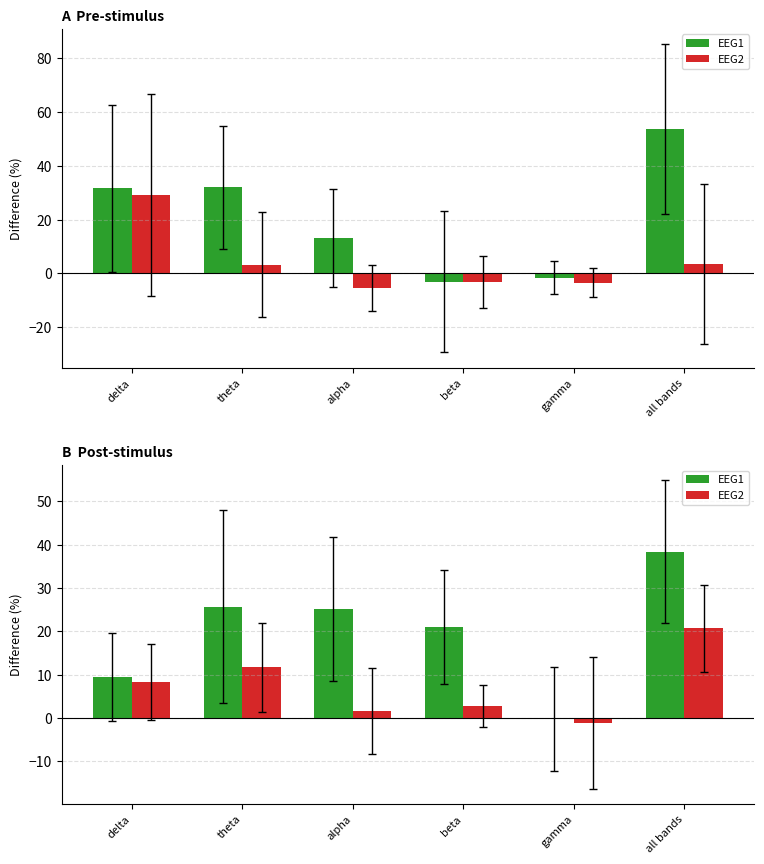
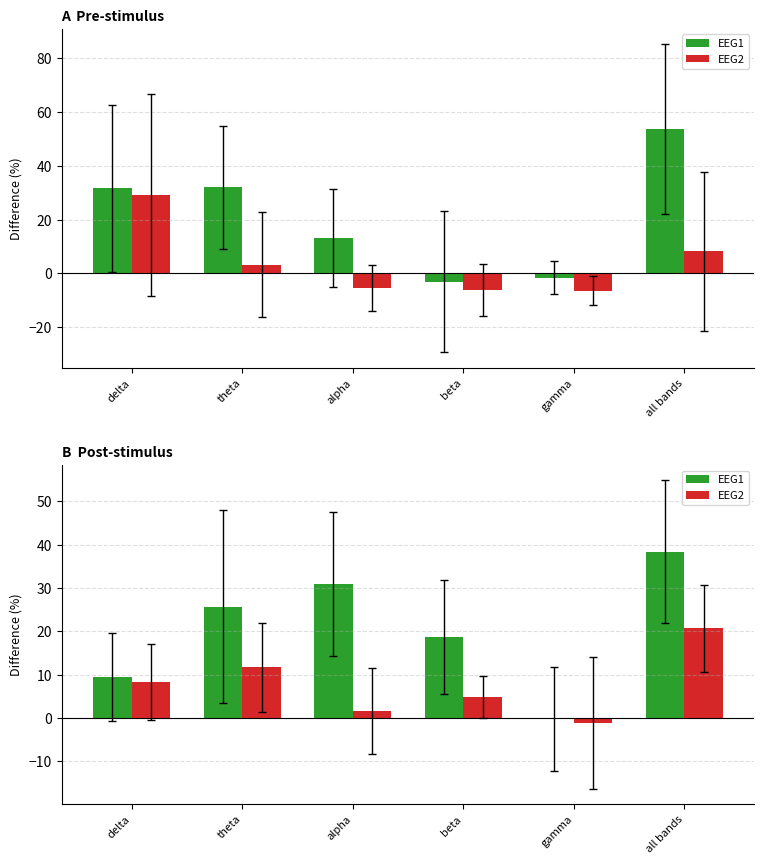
  {
    "A Pre-stimulus": {
      "EEG1": {
        "delta": 32,
        "theta": 32,
        "alpha": 13,
        "beta": -3,
        "gamma": -2,
        "all bands": 54
      },
      "EEG2": {
        "delta": 29,
        "theta": 3,
        "alpha": -5,
-       "beta": -3,
-       "gamma": -3,
-       "all bands": 3
+       "beta": -6,
+       "gamma": -6,
+       "all bands": 8
      }
    },
    "B Post-stimulus": {
      "EEG1": {
        "delta": 10,
        "theta": 26,
-       "alpha": 25,
-       "beta": 21,
+       "alpha": 31,
+       "beta": 19,
        "all bands": 38
      },
      "EEG2": {
        "delta": 8,
        "theta": 12,
        "alpha": 2,
-       "beta": 3,
+       "beta": 5,
        "gamma": -1,
        "all bands": 21
      }
    }
  }
